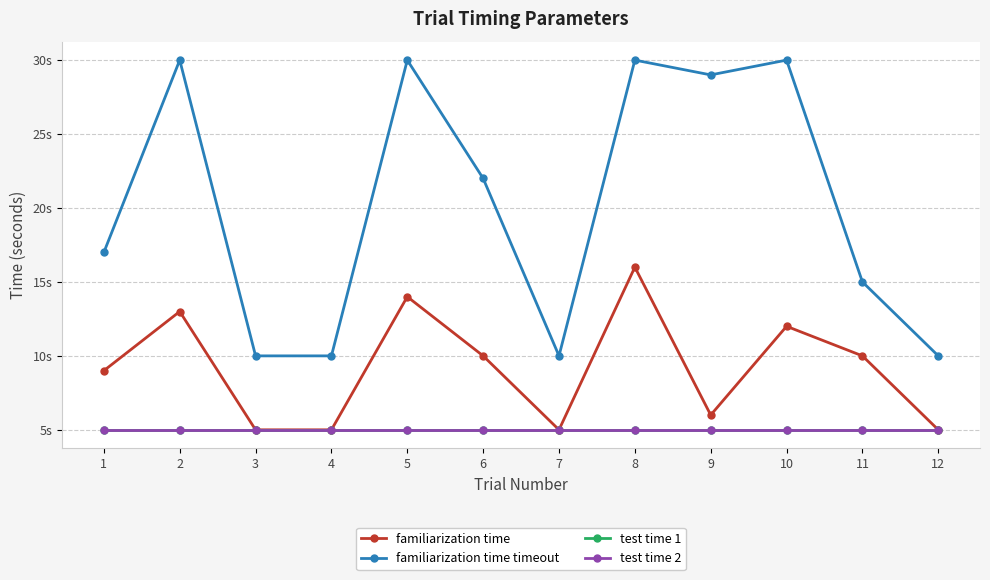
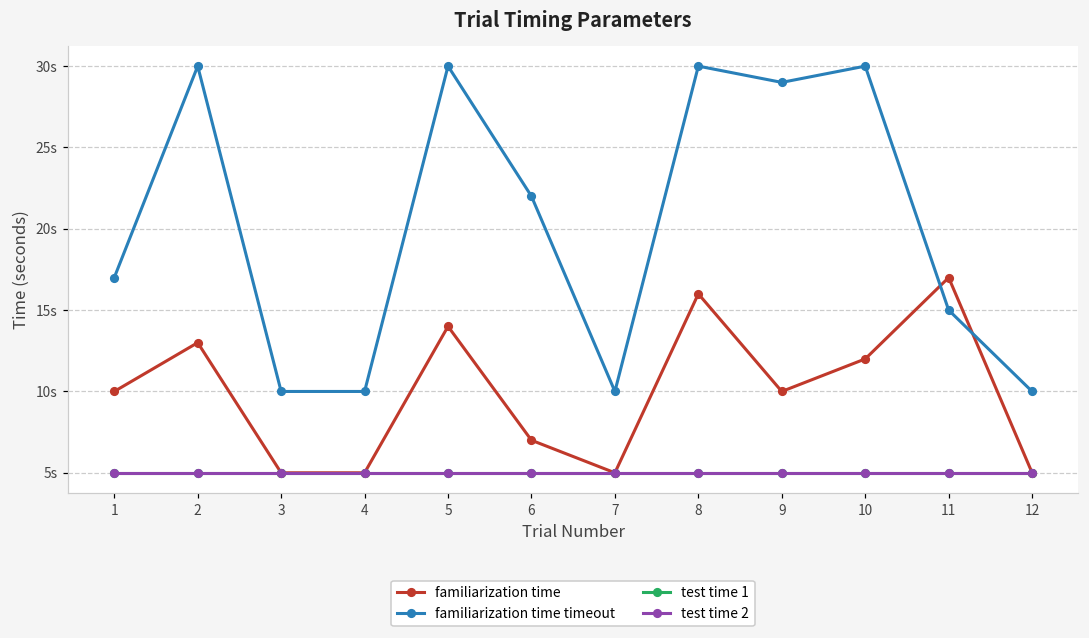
  {
    "familiarization time": {
-     "1": "9s",
+     "1": "10s",
      "2": "13s",
      "5": "14s",
-     "6": "10s",
+     "6": "7s",
      "8": "16s",
-     "9": "6s",
+     "9": "10s",
      "10": "12s",
-     "11": "10s"
+     "11": "17s"
    },
    "familiarization time timeout": {
      "1": "17s",
      "2": "30s",
      "3": "10s",
      "4": "10s",
      "5": "30s",
      "6": "22s",
      "7": "10s",
      "8": "30s",
      "9": "29s",
      "10": "30s",
      "11": "15s",
      "12": "10s"
    },
    "test time 2": {
      "1": "5s",
      "2": "5s",
      "5": "5s",
      "6": "5s",
      "8": "5s",
      "9": "5s",
      "10": "5s",
      "11": "5s"
    }
  }
